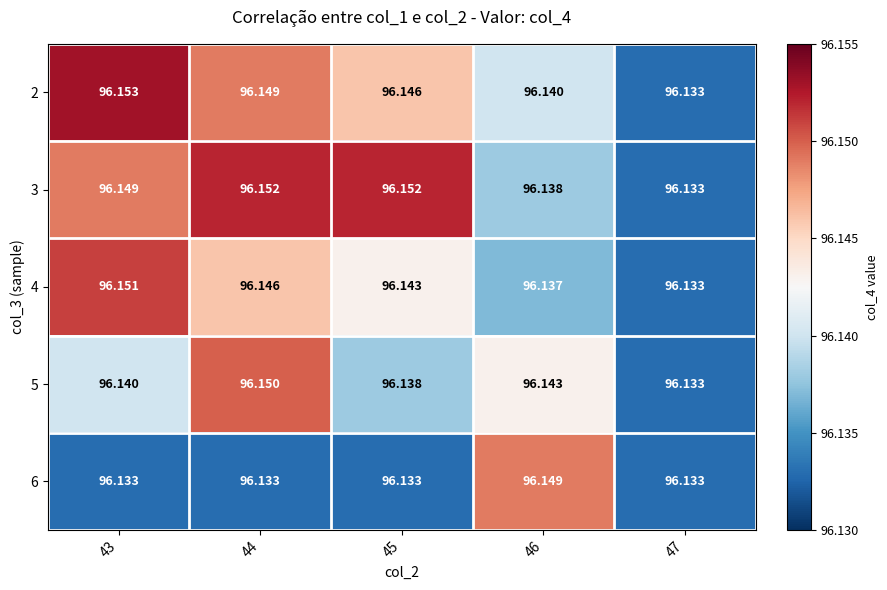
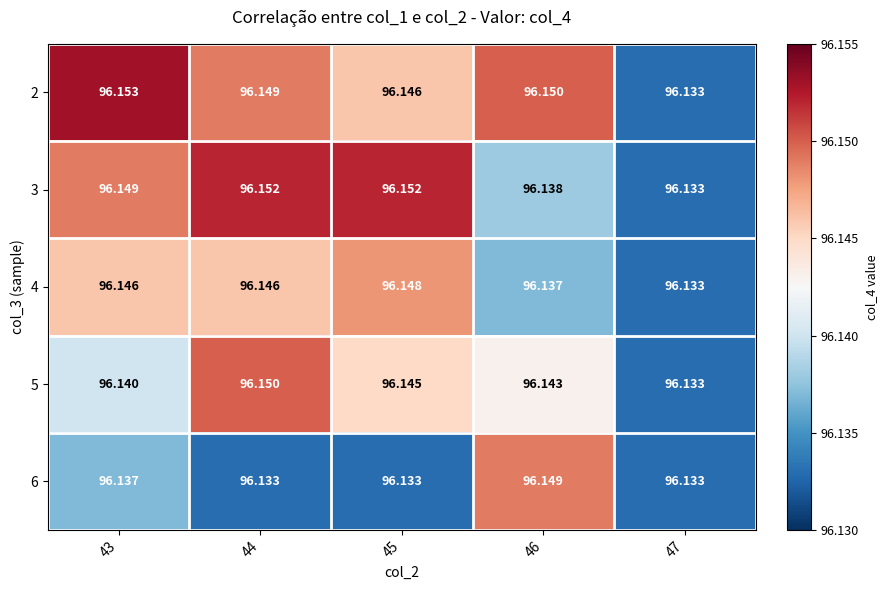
  {
    "2": {
      "43": 96.153,
      "44": 96.149,
      "45": 96.146,
-     "46": 96.140,
+     "46": 96.150,
      "47": 96.133
    },
    "3": {
      "43": 96.149,
      "44": 96.152,
      "45": 96.152,
      "46": 96.138,
      "47": 96.133
    },
    "4": {
-     "43": 96.151,
+     "43": 96.146,
      "44": 96.146,
-     "45": 96.143,
+     "45": 96.148,
      "46": 96.137,
      "47": 96.133
    },
    "5": {
      "43": 96.140,
      "44": 96.150,
-     "45": 96.138,
+     "45": 96.145,
      "46": 96.143,
      "47": 96.133
    },
    "6": {
-     "43": 96.133,
+     "43": 96.137,
      "44": 96.133,
      "45": 96.133,
      "46": 96.149,
      "47": 96.133
    }
  }
